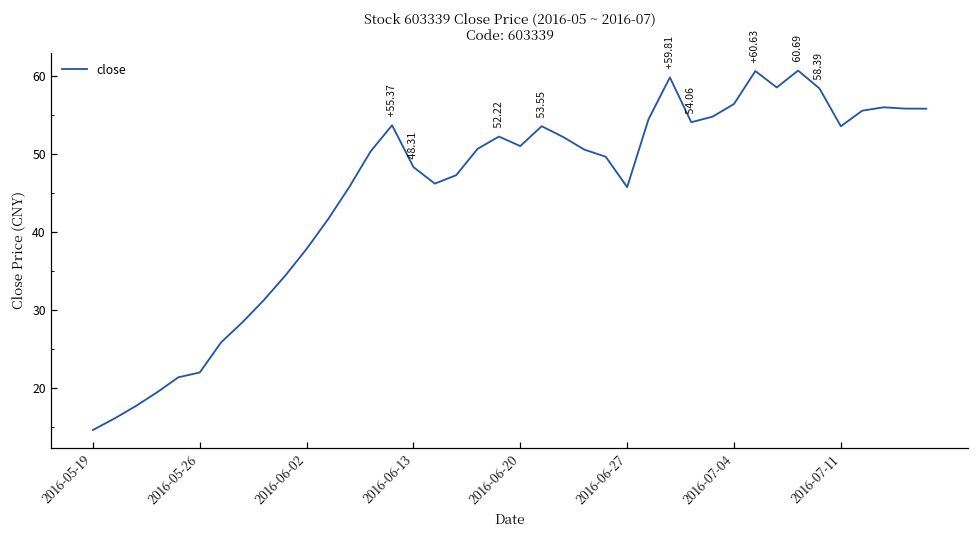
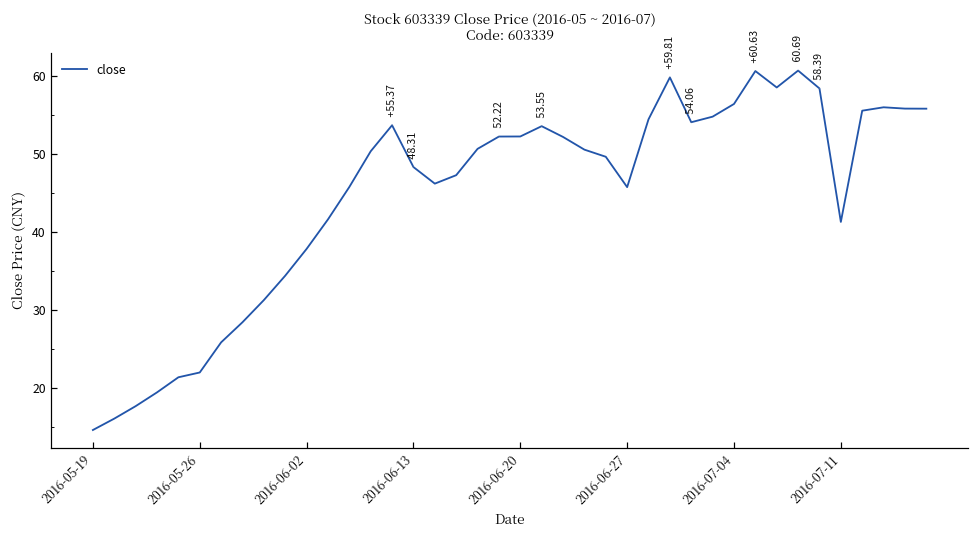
  {
    "2016-05-19": 15,
    "2016-05-26": 22,
    "2016-06-02": 38,
-   "2016-06-20": 51,
+   "2016-06-20": 52,
    "2016-06-27": 46,
    "2016-07-04": 56,
-   "2016-07-11": 54
+   "2016-07-11": 41
  }
